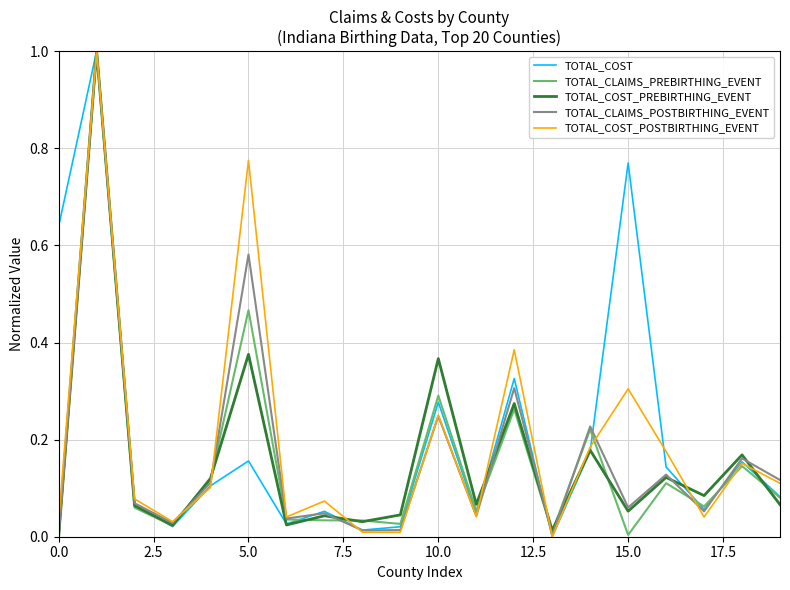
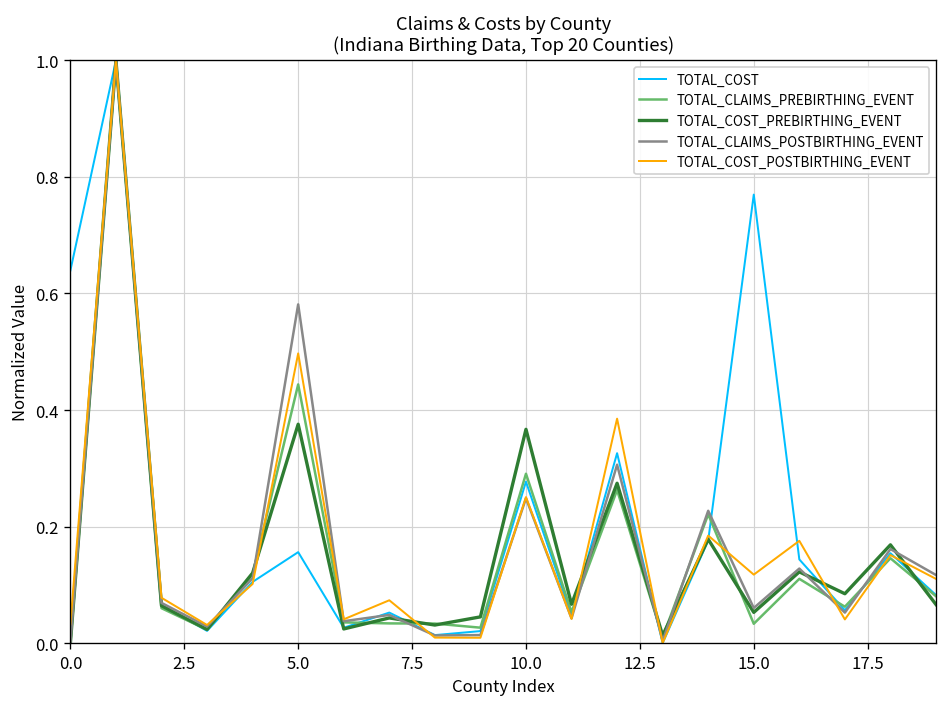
  {
    "TOTAL_COST": {
      "0.0": 0.64,
      "5.0": 0.16,
      "10.0": 0.28,
      "15.0": 0.77
    },
    "TOTAL_CLAIMS_PREBIRTHING_EVENT": {
-     "5.0": 0.47,
+     "5.0": 0.44,
      "10.0": 0.29,
-     "15.0": 0.00
+     "15.0": 0.03
    },
    "TOTAL_COST_PREBIRTHING_EVENT": {
      "5.0": 0.38,
      "10.0": 0.37,
      "15.0": 0.05
    },
    "TOTAL_CLAIMS_POSTBIRTHING_EVENT": {
      "5.0": 0.58,
      "15.0": 0.06
    },
    "TOTAL_COST_POSTBIRTHING_EVENT": {
      "0.0": 0.03,
-     "5.0": 0.78,
-     "15.0": 0.30
+     "5.0": 0.50,
+     "15.0": 0.12
    }
  }
